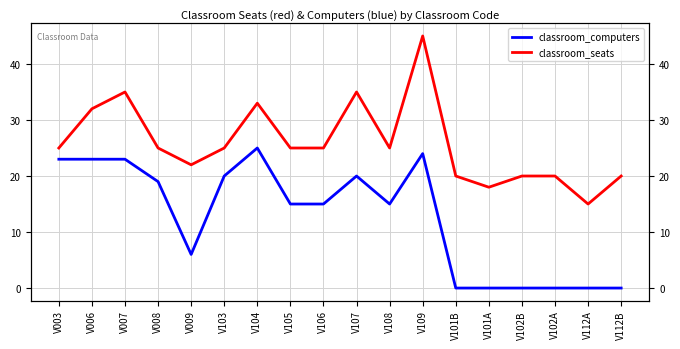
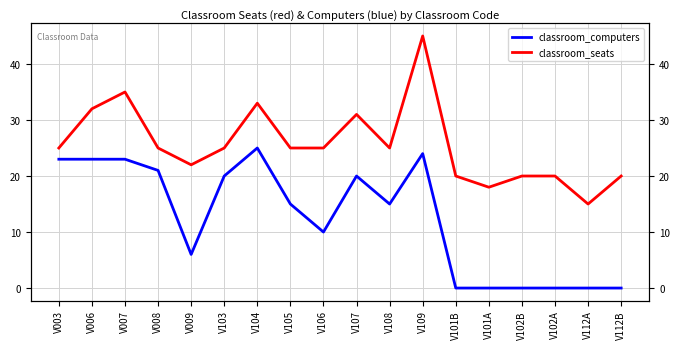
  {
    "classroom_computers": {
      "V003": 23,
      "V006": 23,
      "V007": 23,
-     "V008": 19,
+     "V008": 21,
      "V009": 6,
      "V103": 20,
      "V104": 25,
      "V105": 15,
-     "V106": 15,
+     "V106": 10,
      "V107": 20,
      "V108": 15,
      "V109": 24,
      "V101B": 0,
      "V101A": 0,
      "V102B": 0,
      "V102A": 0,
      "V112A": 0,
      "V112B": 0
    },
    "classroom_seats": {
      "V003": 25,
      "V006": 32,
      "V007": 35,
      "V008": 25,
      "V009": 22,
      "V103": 25,
      "V104": 33,
      "V105": 25,
      "V106": 25,
-     "V107": 35,
+     "V107": 31,
      "V108": 25,
      "V109": 45,
      "V101B": 20,
      "V101A": 18,
      "V102B": 20,
      "V102A": 20,
      "V112A": 15,
      "V112B": 20
    }
  }
